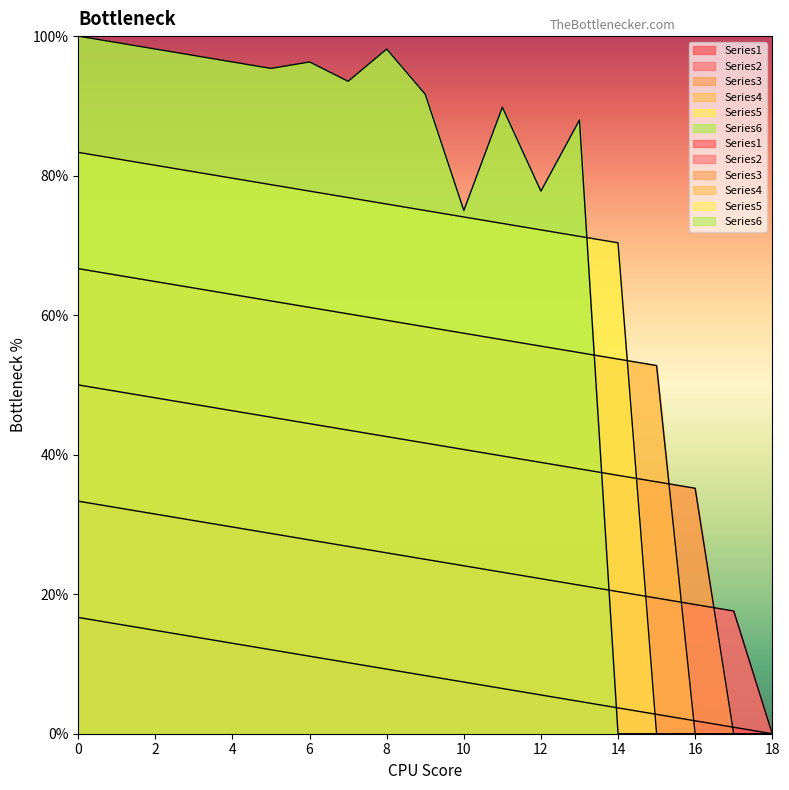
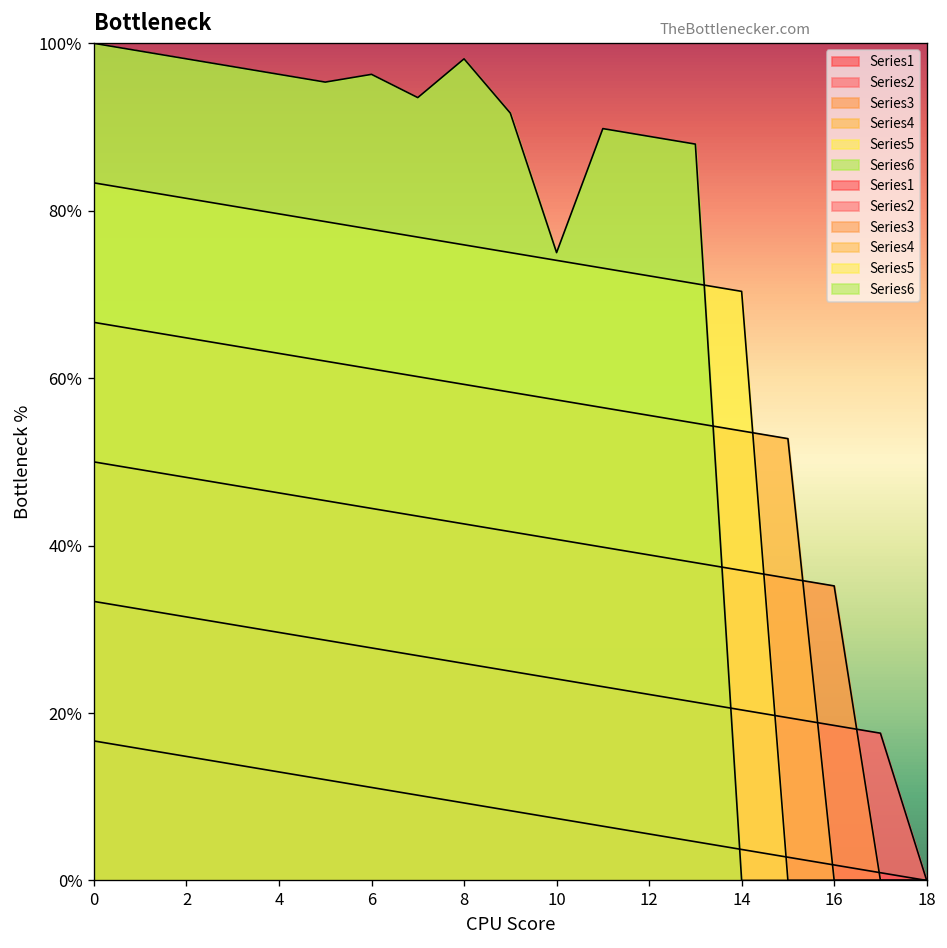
  {
    "Series6": {
      "0": "100%",
      "2": "98%",
      "4": "96%",
      "6": "96%",
      "8": "98%",
      "10": "75%",
-     "12": "78%",
+     "12": "89%",
      "14": "0%"
    }
  }
